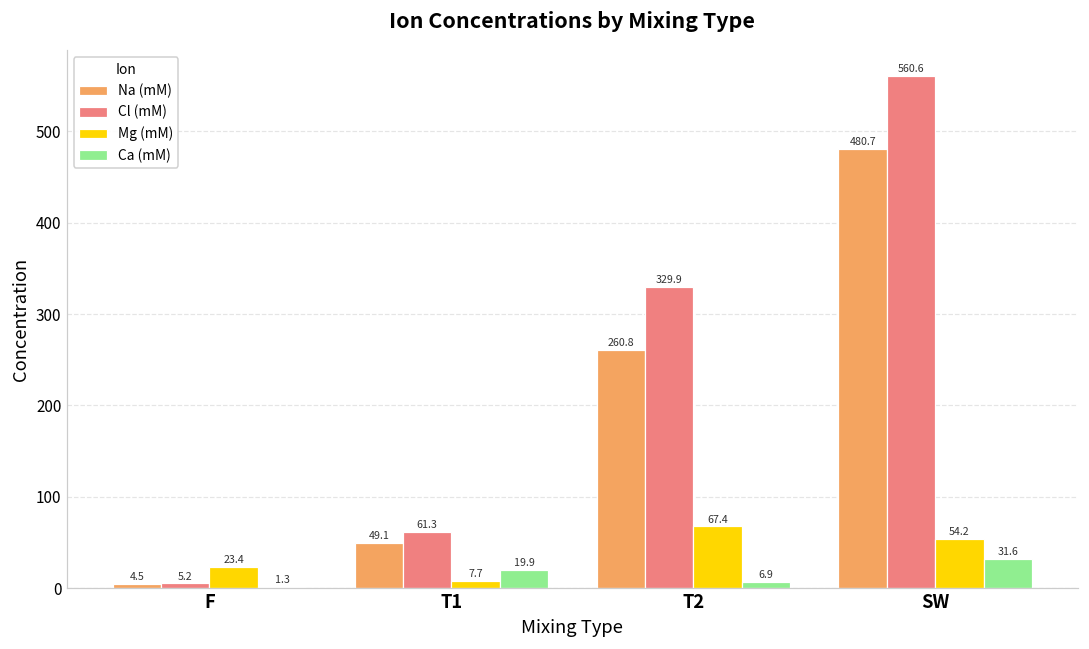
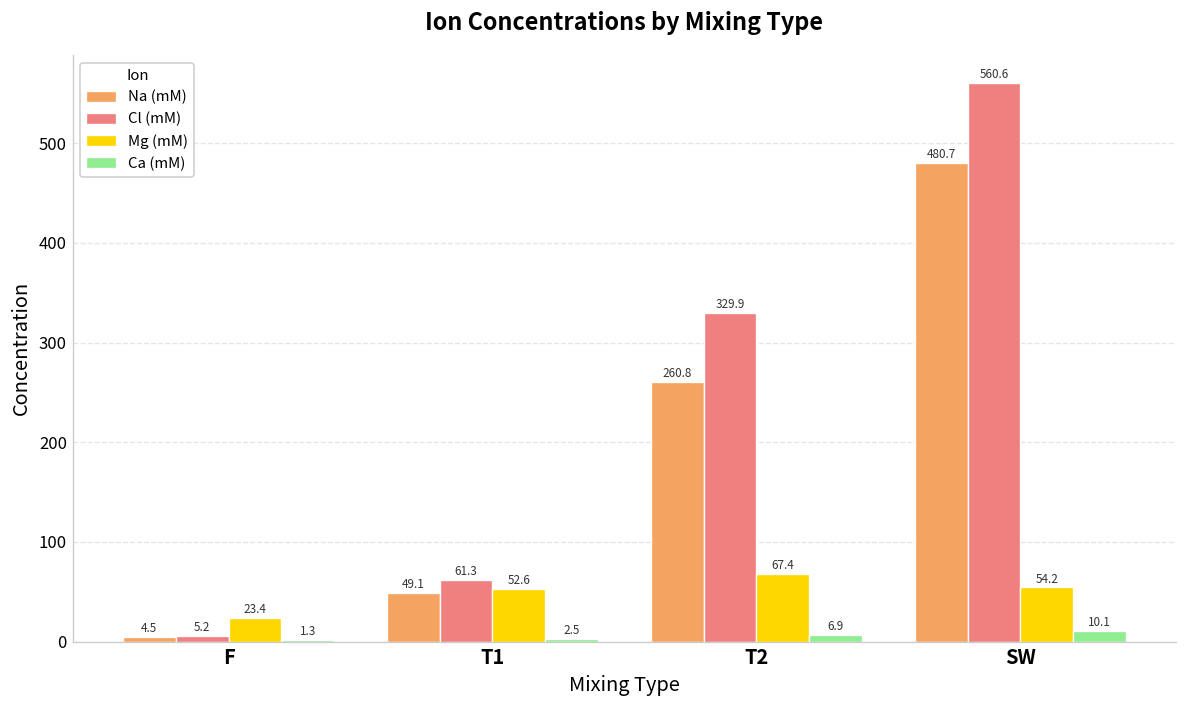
  {
    "Mg (mM)": {
      "F": 23.4,
-     "T1": 7.7,
+     "T1": 52.6,
      "T2": 67.4,
      "SW": 54.2
    },
    "Ca (mM)": {
      "F": 1.3,
-     "T1": 19.9,
+     "T1": 2.5,
      "T2": 6.9,
-     "SW": 31.6
+     "SW": 10.1
    }
  }
